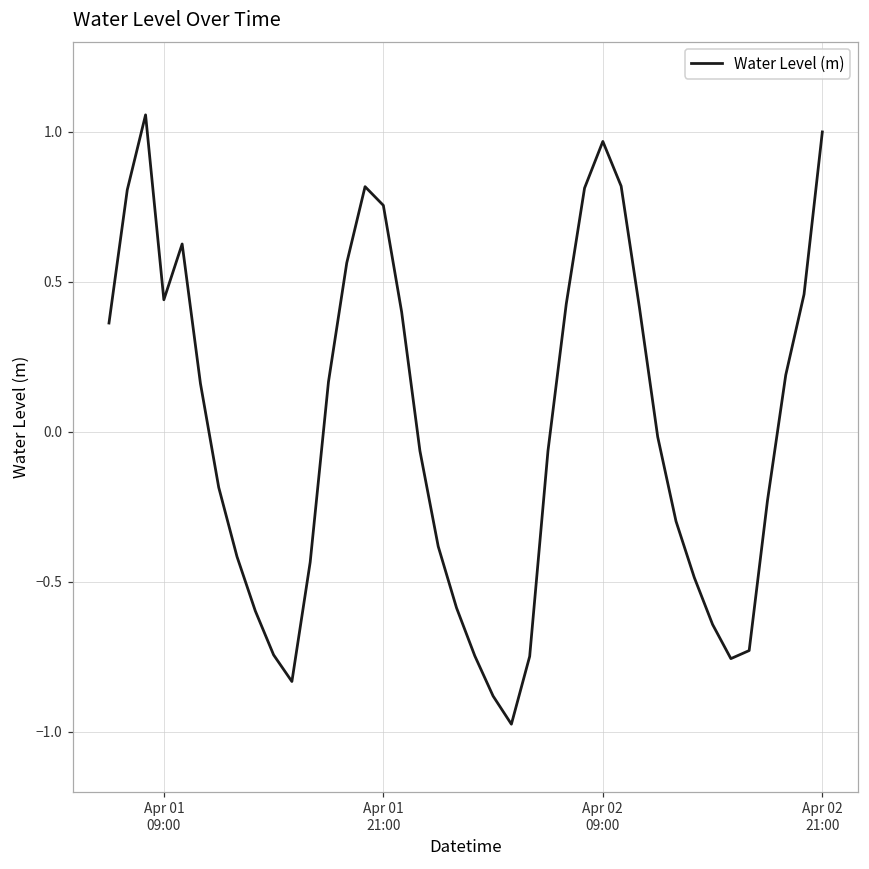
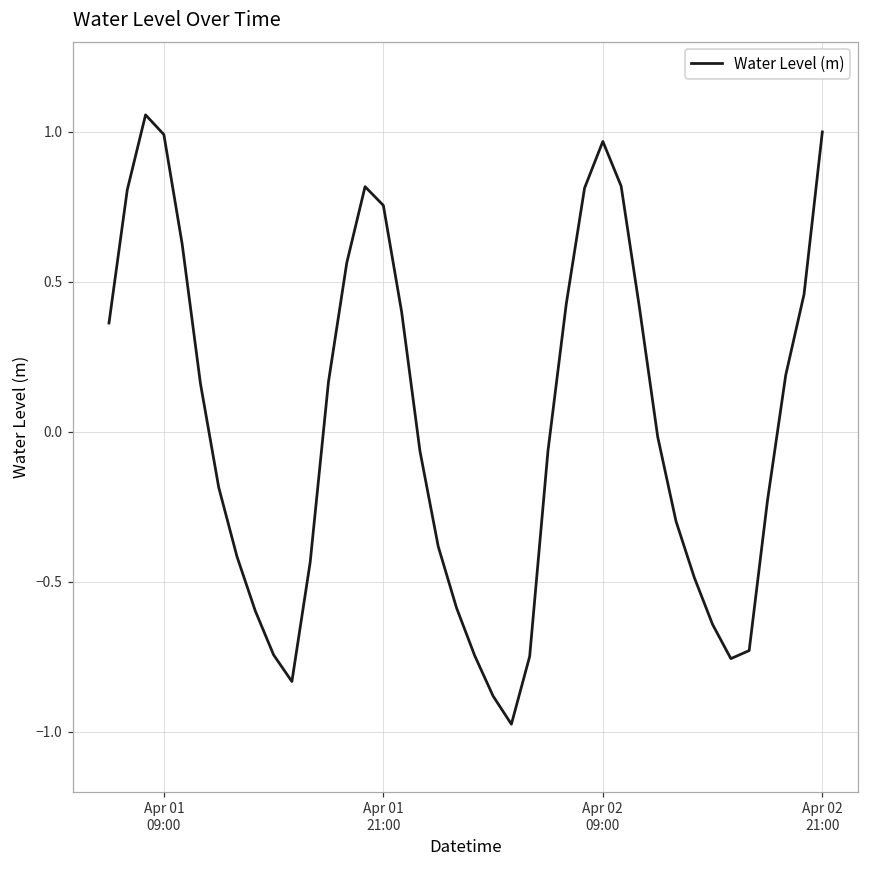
  {
-   "Apr 01 09:00": 0.44,
+   "Apr 01 09:00": 0.99,
    "Apr 01 21:00": 0.75,
    "Apr 02 09:00": 0.97,
    "Apr 02 21:00": 1.00
  }
